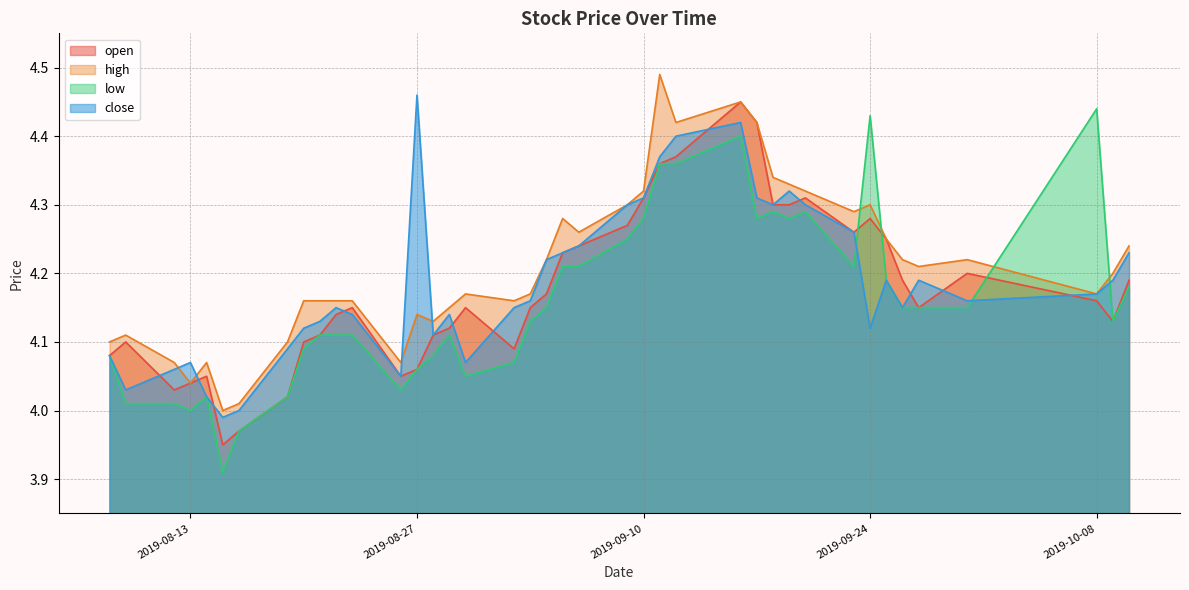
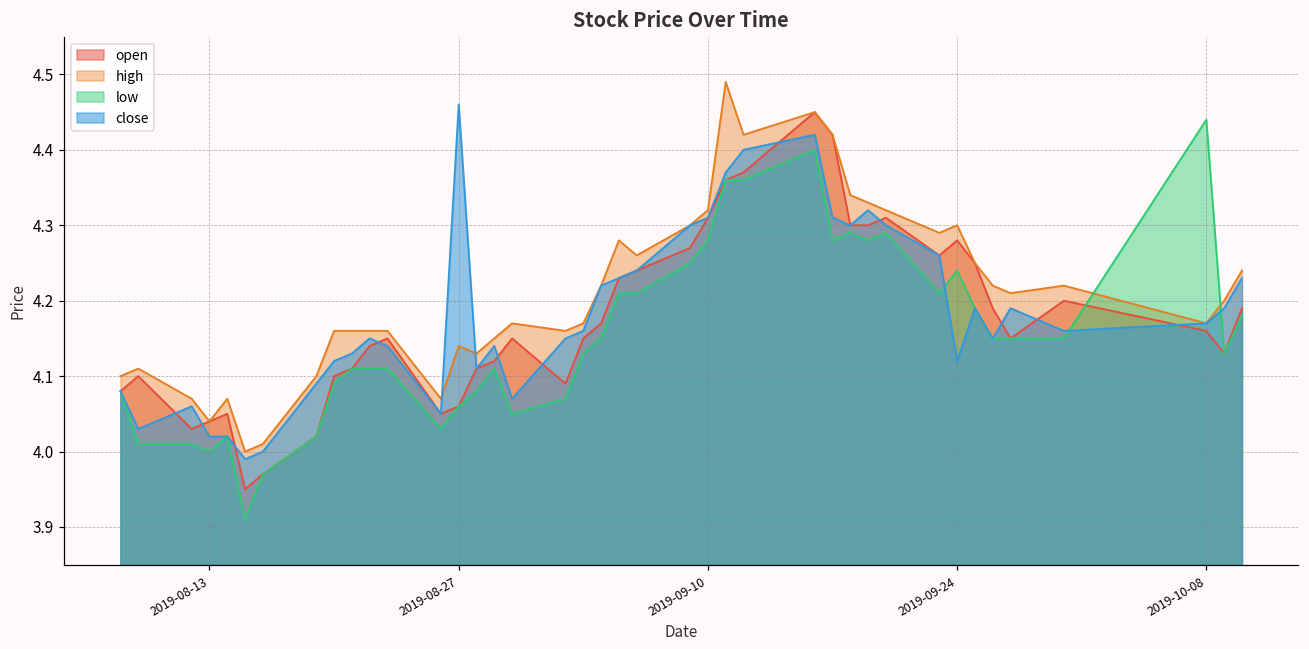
  {
    "low": {
      "2019-08-13": 4.00,
      "2019-09-10": 4.28,
-     "2019-09-24": 4.43,
+     "2019-09-24": 4.24,
      "2019-10-08": 4.44
    },
    "close": {
-     "2019-08-13": 4.07,
+     "2019-08-13": 4.02,
      "2019-08-27": 4.46,
      "2019-09-24": 4.12
    }
  }
